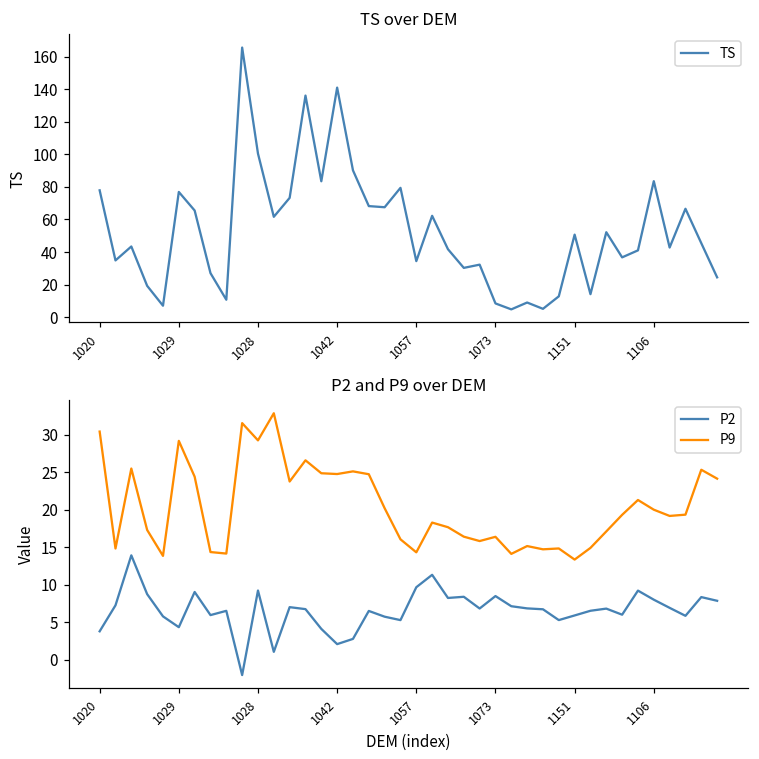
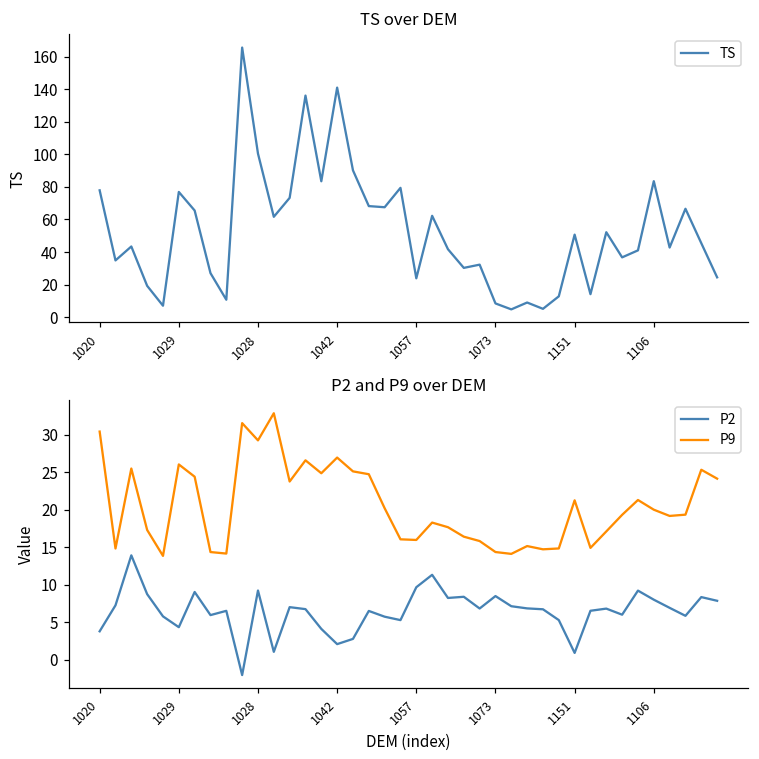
  {
    "TS over DEM": {
      "1020": 78,
      "1029": 77,
      "1028": 100,
      "1042": 141,
-     "1057": 34,
+     "1057": 24,
      "1073": 8,
      "1151": 51,
      "1106": 84
    },
    "P2 and P9 over DEM": {
      "P2": {
        "1020": 4,
        "1029": 4,
        "1028": 9,
        "1042": 2,
        "1057": 10,
        "1073": 8,
-       "1151": 6,
+       "1151": 1,
        "1106": 8
      },
      "P9": {
        "1020": 30,
-       "1029": 29,
+       "1029": 26,
        "1028": 29,
-       "1042": 25,
-       "1057": 14,
-       "1073": 16,
-       "1151": 13,
+       "1042": 27,
+       "1057": 16,
+       "1073": 14,
+       "1151": 21,
        "1106": 20
      }
    }
  }
